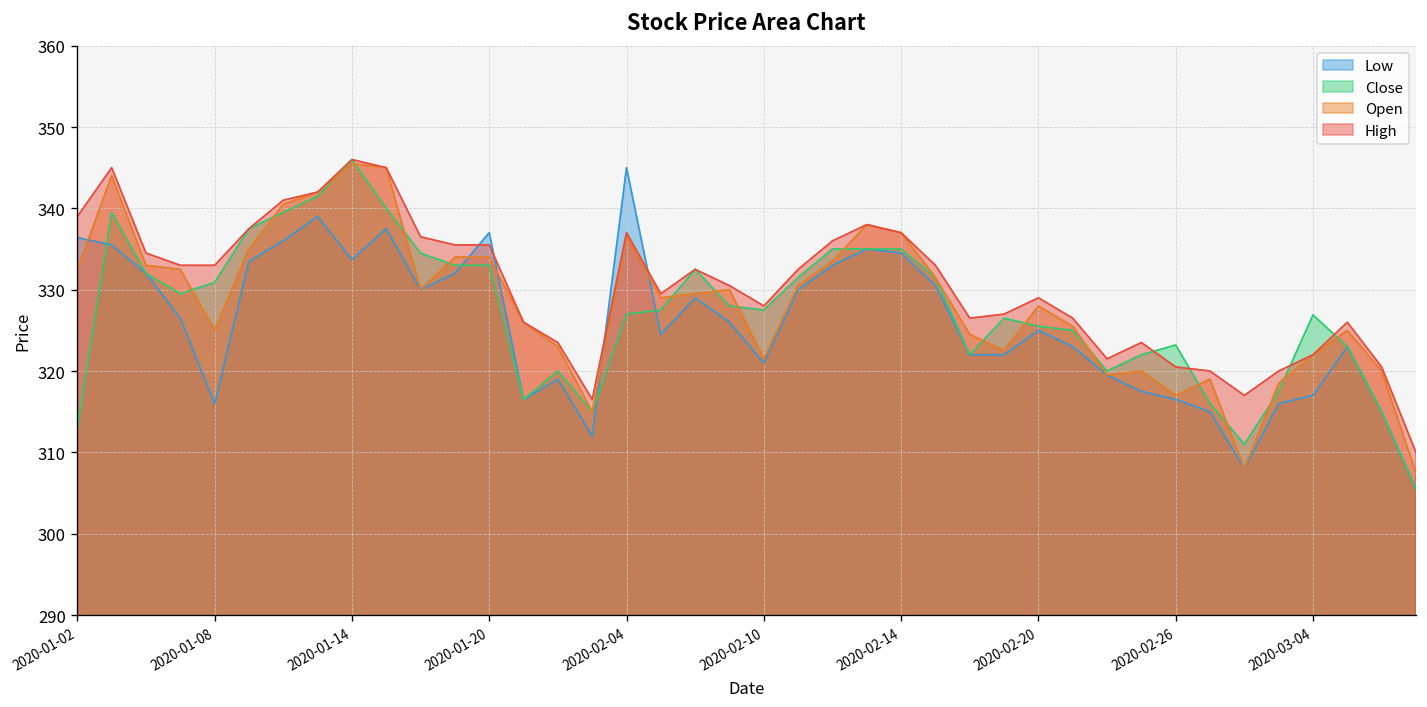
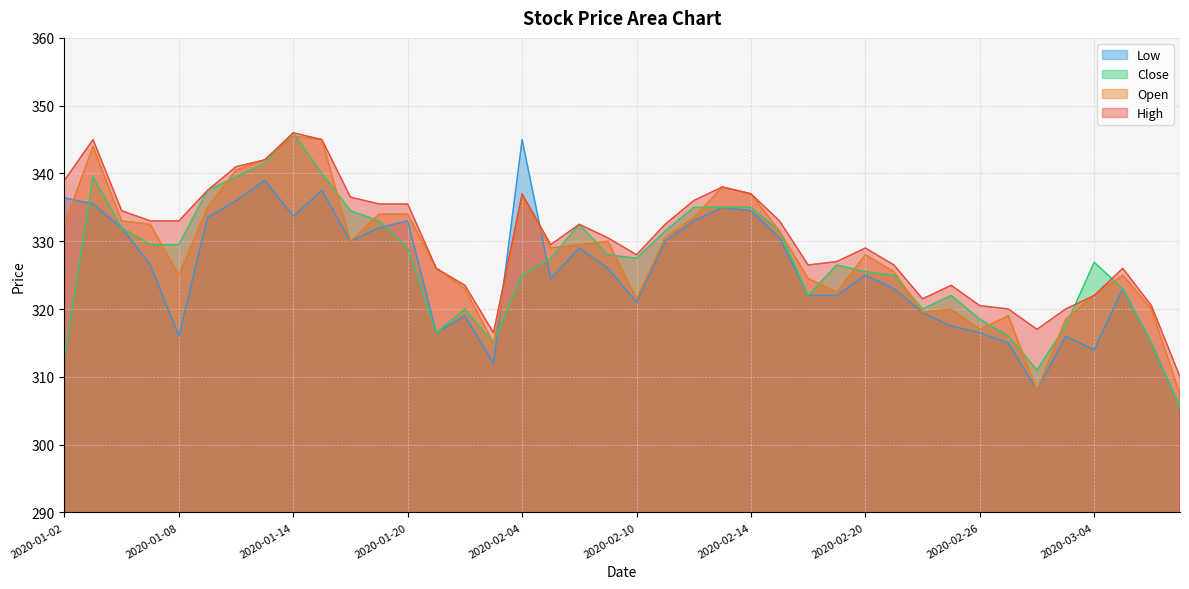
  {
    "Low": {
      "2020-01-02": 336,
      "2020-01-08": 316,
      "2020-01-14": 334,
-     "2020-01-20": 337,
+     "2020-01-20": 333,
      "2020-02-04": 345,
      "2020-02-10": 321,
      "2020-02-14": 335,
      "2020-02-20": 325,
      "2020-02-26": 317,
-     "2020-03-04": 317
+     "2020-03-04": 314
    },
    "Close": {
      "2020-01-02": 313,
-     "2020-01-08": 331,
-     "2020-01-20": 333,
-     "2020-02-04": 327,
+     "2020-01-08": 330,
+     "2020-01-20": 329,
+     "2020-02-04": 325,
      "2020-02-10": 328,
      "2020-02-14": 335,
      "2020-02-20": 326,
-     "2020-02-26": 323,
+     "2020-02-26": 319,
      "2020-03-04": 327
    }
  }
